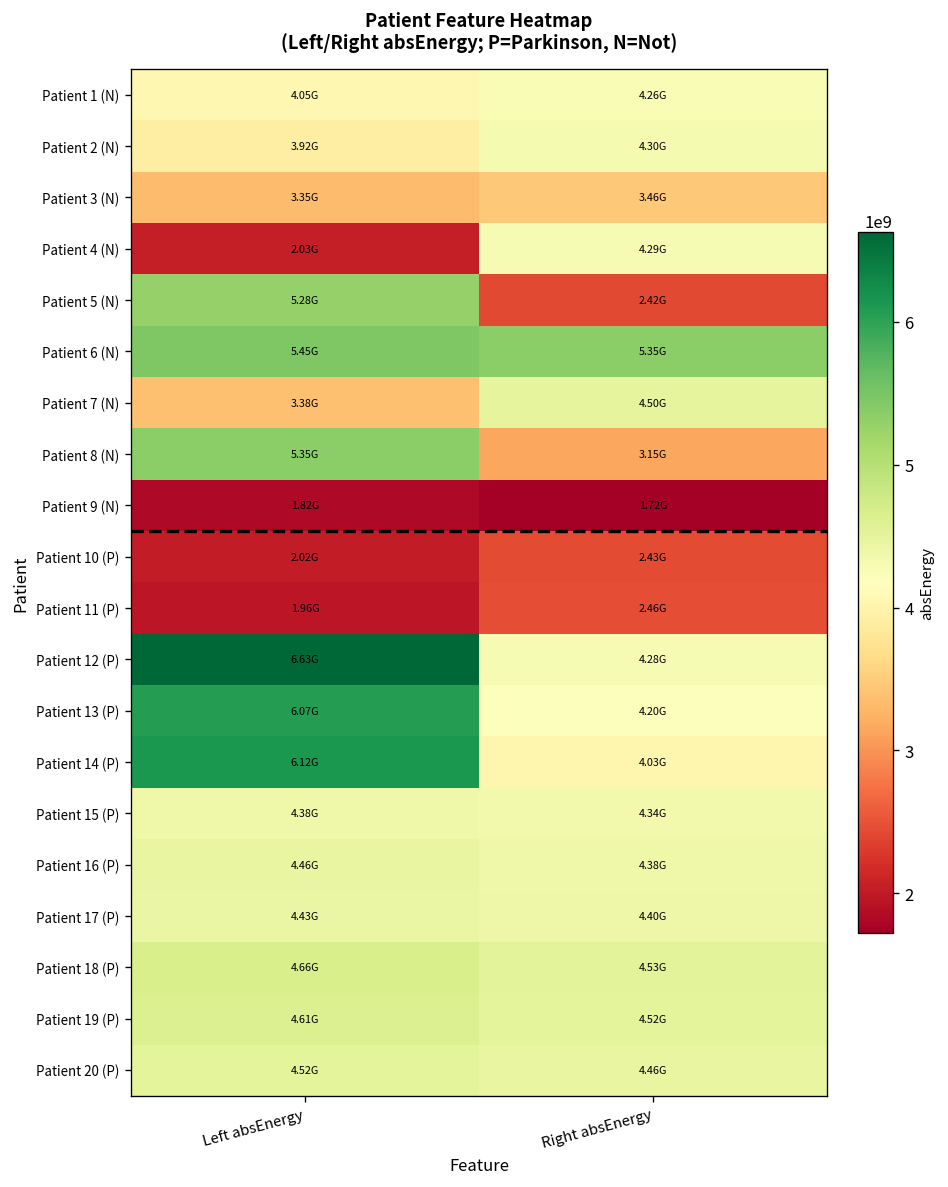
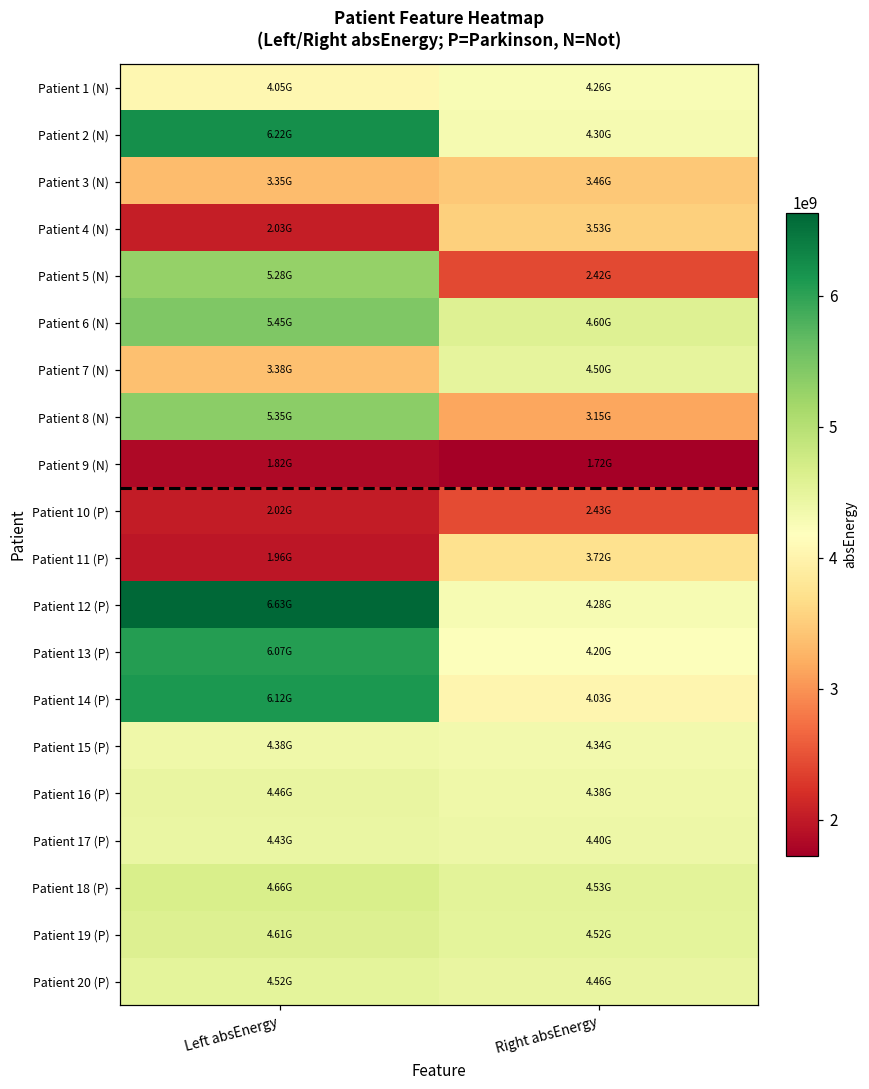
  {
    "Patient 1 (N)": {
      "Left absEnergy": "4.05G",
      "Right absEnergy": "4.26G"
    },
    "Patient 2 (N)": {
-     "Left absEnergy": "3.92G",
+     "Left absEnergy": "6.22G",
      "Right absEnergy": "4.30G"
    },
    "Patient 3 (N)": {
      "Left absEnergy": "3.35G",
      "Right absEnergy": "3.46G"
    },
    "Patient 4 (N)": {
      "Left absEnergy": "2.03G",
-     "Right absEnergy": "4.29G"
+     "Right absEnergy": "3.53G"
    },
    "Patient 5 (N)": {
      "Left absEnergy": "5.28G",
      "Right absEnergy": "2.42G"
    },
    "Patient 6 (N)": {
      "Left absEnergy": "5.45G",
-     "Right absEnergy": "5.35G"
+     "Right absEnergy": "4.60G"
    },
    "Patient 7 (N)": {
      "Left absEnergy": "3.38G",
      "Right absEnergy": "4.50G"
    },
    "Patient 8 (N)": {
      "Left absEnergy": "5.35G",
      "Right absEnergy": "3.15G"
    },
    "Patient 9 (N)": {
      "Left absEnergy": "1.82G",
      "Right absEnergy": "1.72G"
    },
    "Patient 10 (P)": {
      "Left absEnergy": "2.02G",
      "Right absEnergy": "2.43G"
    },
    "Patient 11 (P)": {
      "Left absEnergy": "1.96G",
-     "Right absEnergy": "2.46G"
+     "Right absEnergy": "3.72G"
    },
    "Patient 12 (P)": {
      "Left absEnergy": "6.63G",
      "Right absEnergy": "4.28G"
    },
    "Patient 13 (P)": {
      "Left absEnergy": "6.07G",
      "Right absEnergy": "4.20G"
    },
    "Patient 14 (P)": {
      "Left absEnergy": "6.12G",
      "Right absEnergy": "4.03G"
    },
    "Patient 15 (P)": {
      "Left absEnergy": "4.38G",
      "Right absEnergy": "4.34G"
    },
    "Patient 16 (P)": {
      "Left absEnergy": "4.46G",
      "Right absEnergy": "4.38G"
    },
    "Patient 17 (P)": {
      "Left absEnergy": "4.43G",
      "Right absEnergy": "4.40G"
    },
    "Patient 18 (P)": {
      "Left absEnergy": "4.66G",
      "Right absEnergy": "4.53G"
    },
    "Patient 19 (P)": {
      "Left absEnergy": "4.61G",
      "Right absEnergy": "4.52G"
    },
    "Patient 20 (P)": {
      "Left absEnergy": "4.52G",
      "Right absEnergy": "4.46G"
    }
  }
